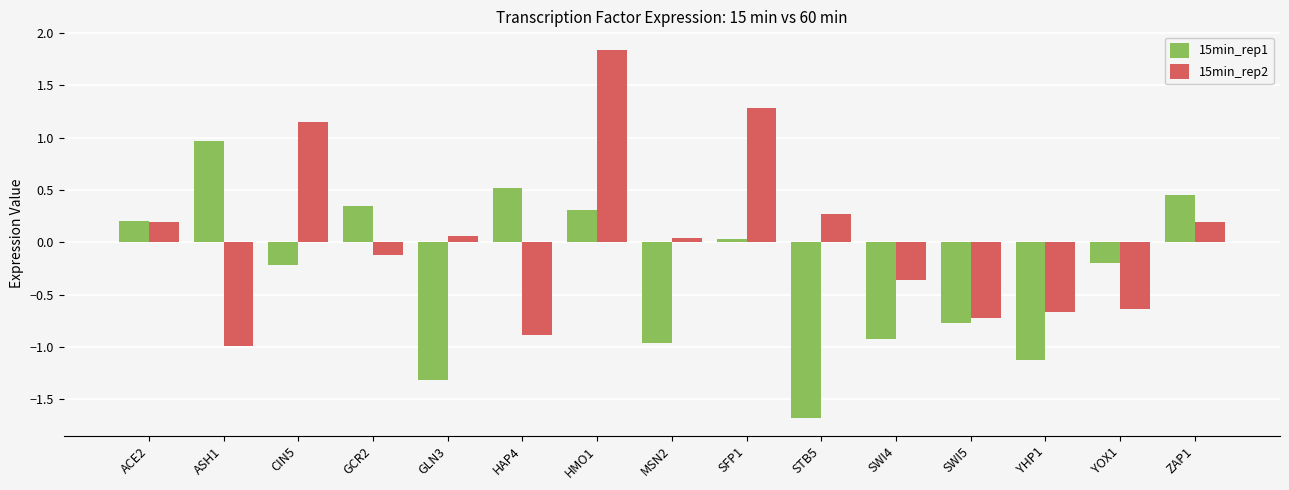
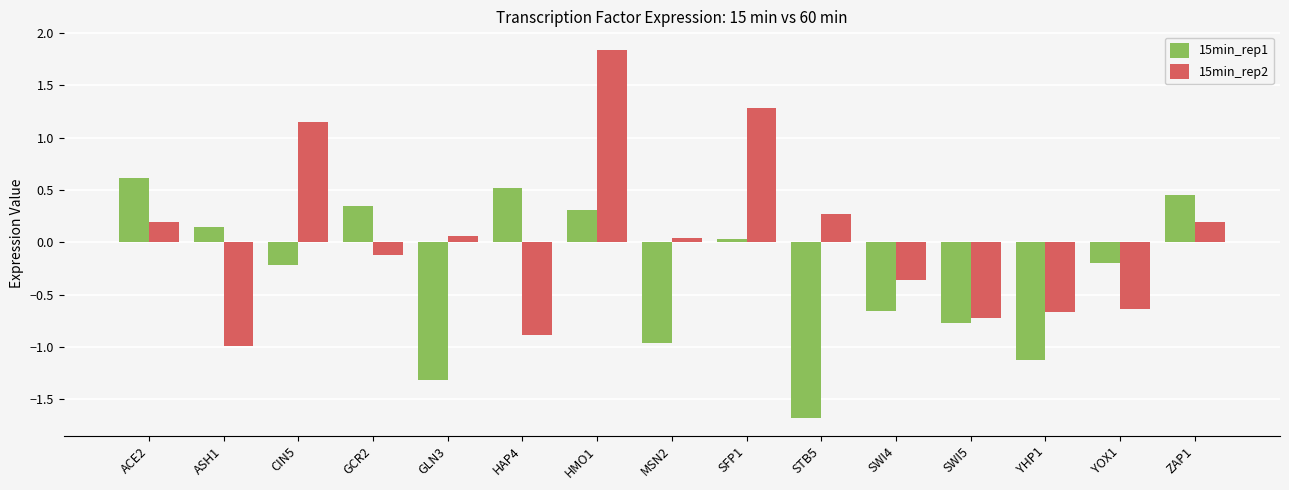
  {
    "15min_rep1": {
-     "ACE2": 0.20,
-     "ASH1": 0.97,
+     "ACE2": 0.61,
+     "ASH1": 0.15,
      "CIN5": -0.22,
      "GCR2": 0.35,
      "GLN3": -1.31,
      "HAP4": 0.51,
      "HMO1": 0.31,
      "MSN2": -0.97,
      "SFP1": 0.03,
      "STB5": -1.68,
-     "SWI4": -0.93,
+     "SWI4": -0.66,
      "SWI5": -0.77,
      "YHP1": -1.13,
      "YOX1": -0.20,
      "ZAP1": 0.45
    },
    "15min_rep2": {
      "ACE2": 0.19,
      "ASH1": -0.99,
      "CIN5": 1.15,
      "GCR2": -0.12,
      "GLN3": 0.06,
      "HAP4": -0.89,
      "HMO1": 1.84,
      "MSN2": 0.04,
      "SFP1": 1.28,
      "STB5": 0.27,
      "SWI4": -0.37,
      "SWI5": -0.72,
      "YHP1": -0.67,
      "YOX1": -0.64,
      "ZAP1": 0.19
    }
  }
